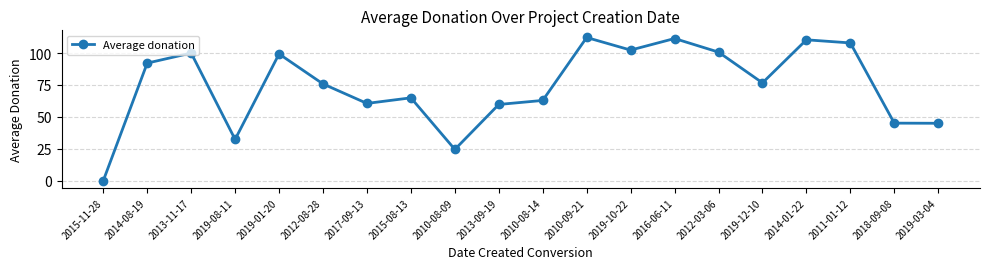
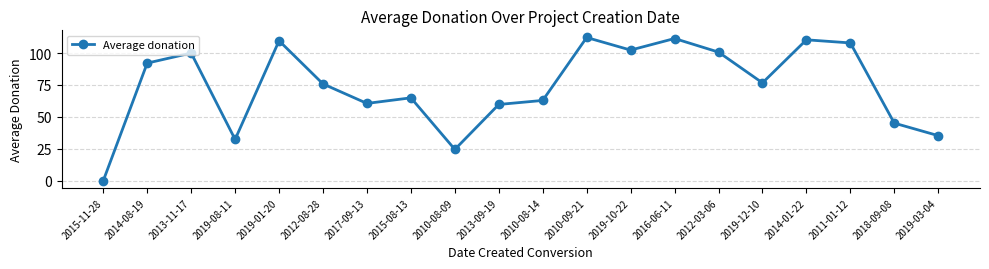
  {
    "2015-11-28": 0,
    "2014-08-19": 92,
    "2019-08-11": 32,
-   "2019-01-20": 99,
+   "2019-01-20": 110,
    "2012-08-28": 76,
    "2017-09-13": 61,
    "2015-08-13": 65,
    "2010-08-09": 25,
    "2013-09-19": 60,
    "2010-08-14": 63,
    "2010-09-21": 112,
    "2019-10-22": 102,
    "2016-06-11": 111,
    "2012-03-06": 101,
    "2019-12-10": 77,
    "2014-01-22": 110,
    "2011-01-12": 108,
    "2018-09-08": 45,
-   "2019-03-04": 45
+   "2019-03-04": 35
  }
